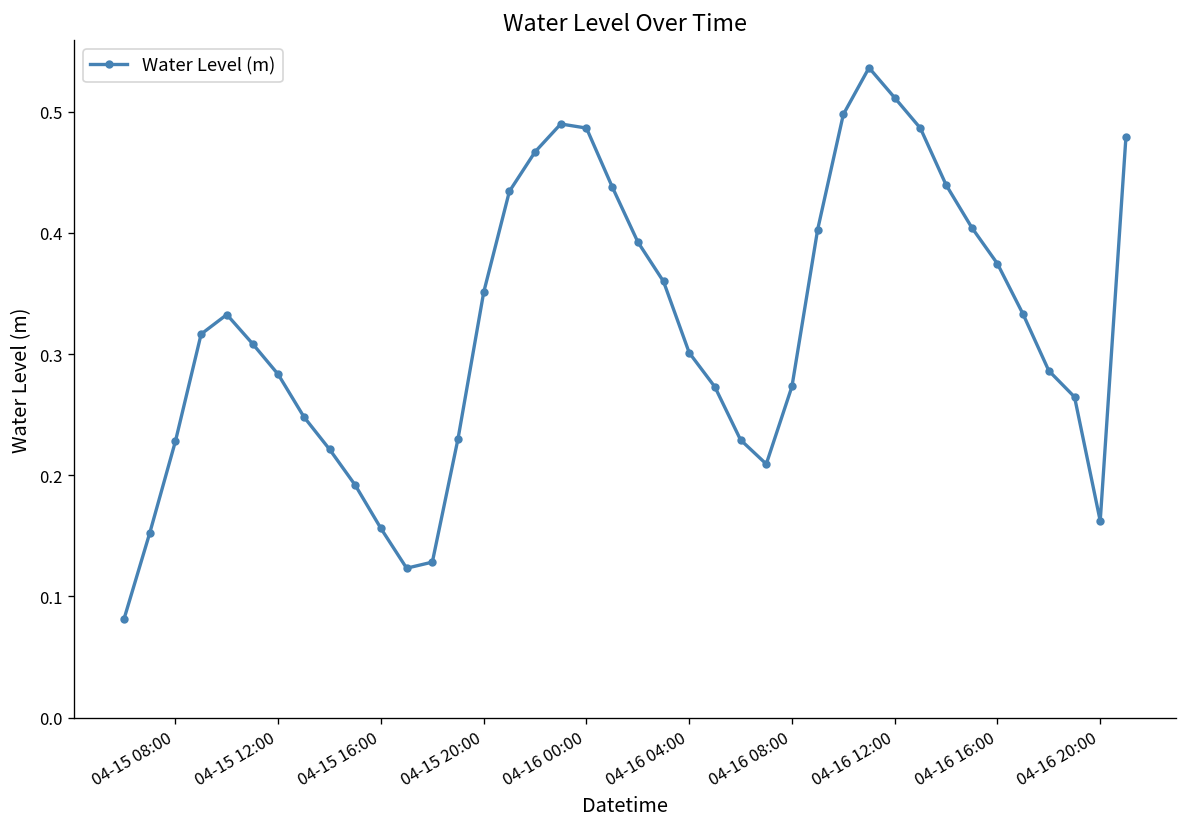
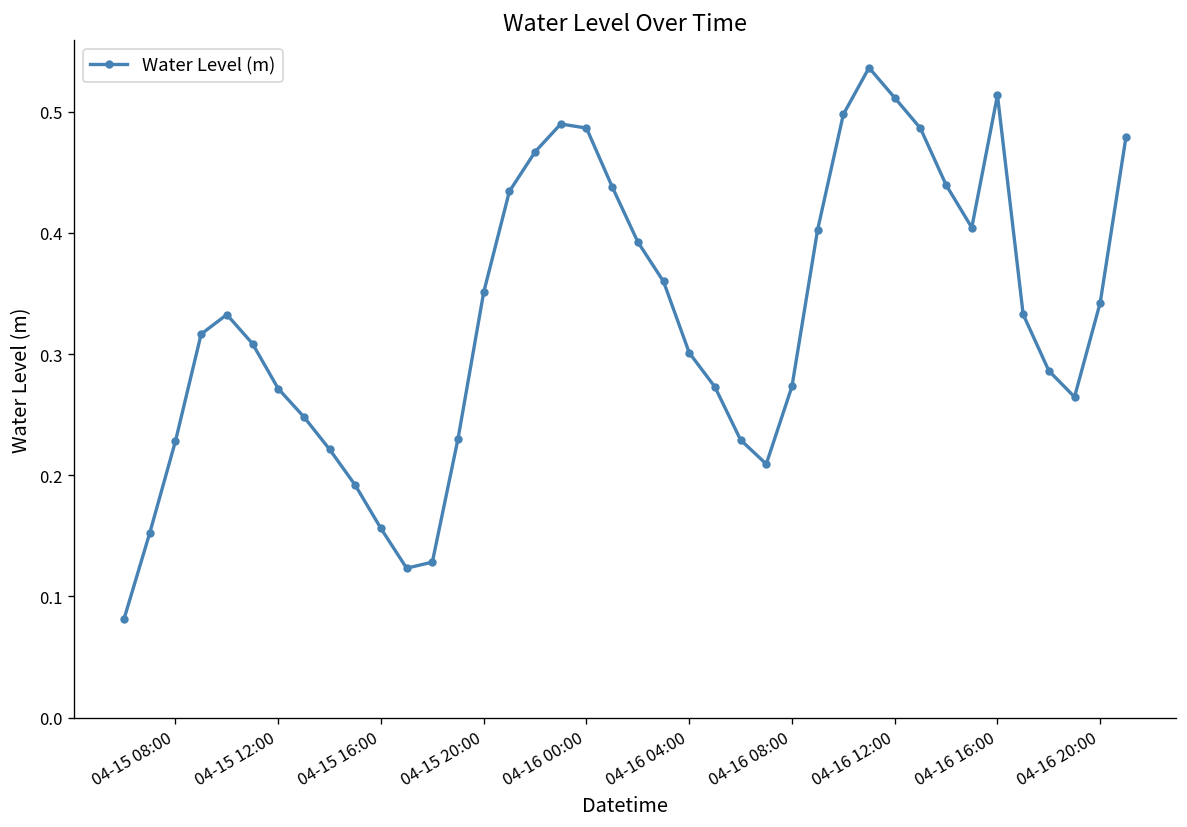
  {
    "04-15 08:00": 0.228,
-   "04-15 12:00": 0.283,
+   "04-15 12:00": 0.271,
    "04-15 16:00": 0.156,
    "04-15 20:00": 0.351,
    "04-16 00:00": 0.486,
    "04-16 04:00": 0.301,
    "04-16 08:00": 0.273,
    "04-16 12:00": 0.511,
-   "04-16 16:00": 0.374,
-   "04-16 20:00": 0.162
+   "04-16 16:00": 0.514,
+   "04-16 20:00": 0.342
  }
